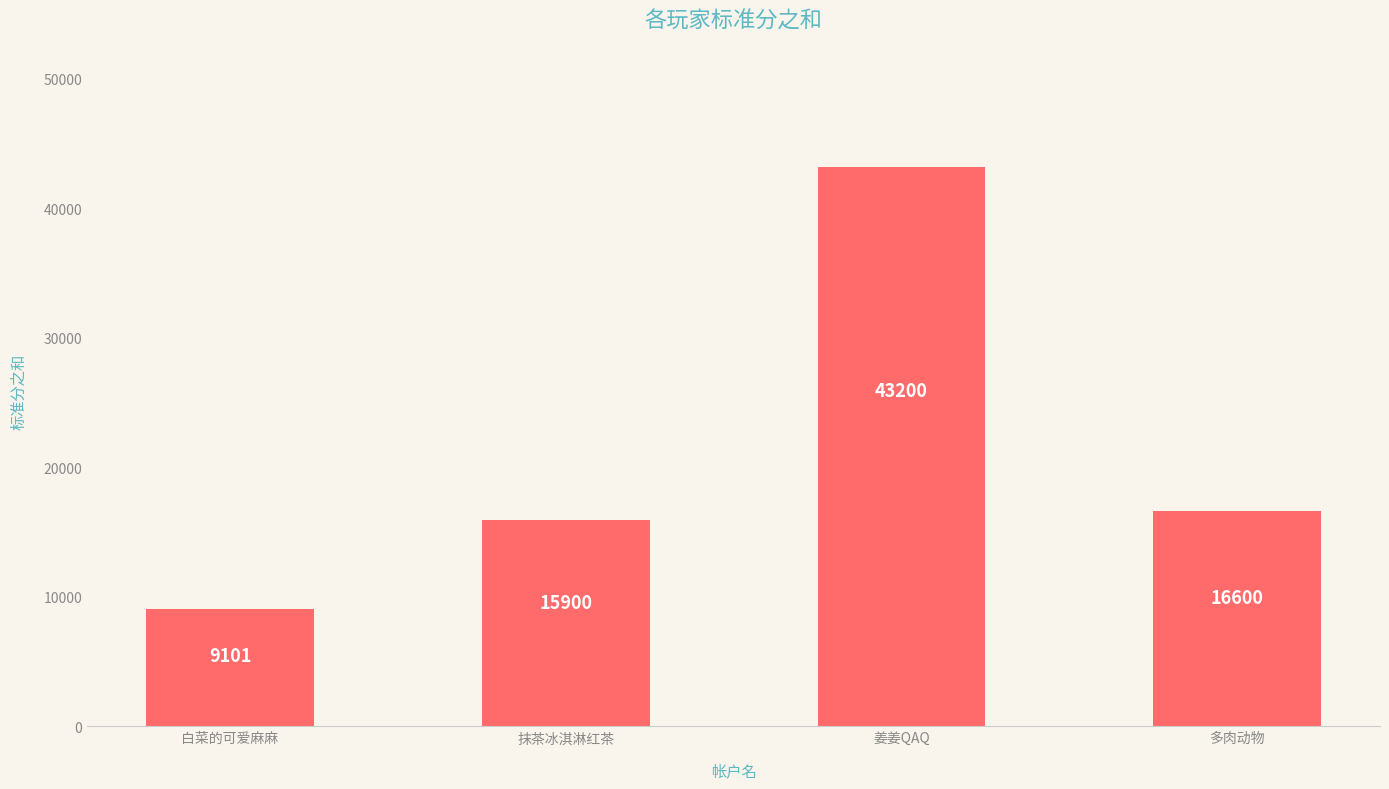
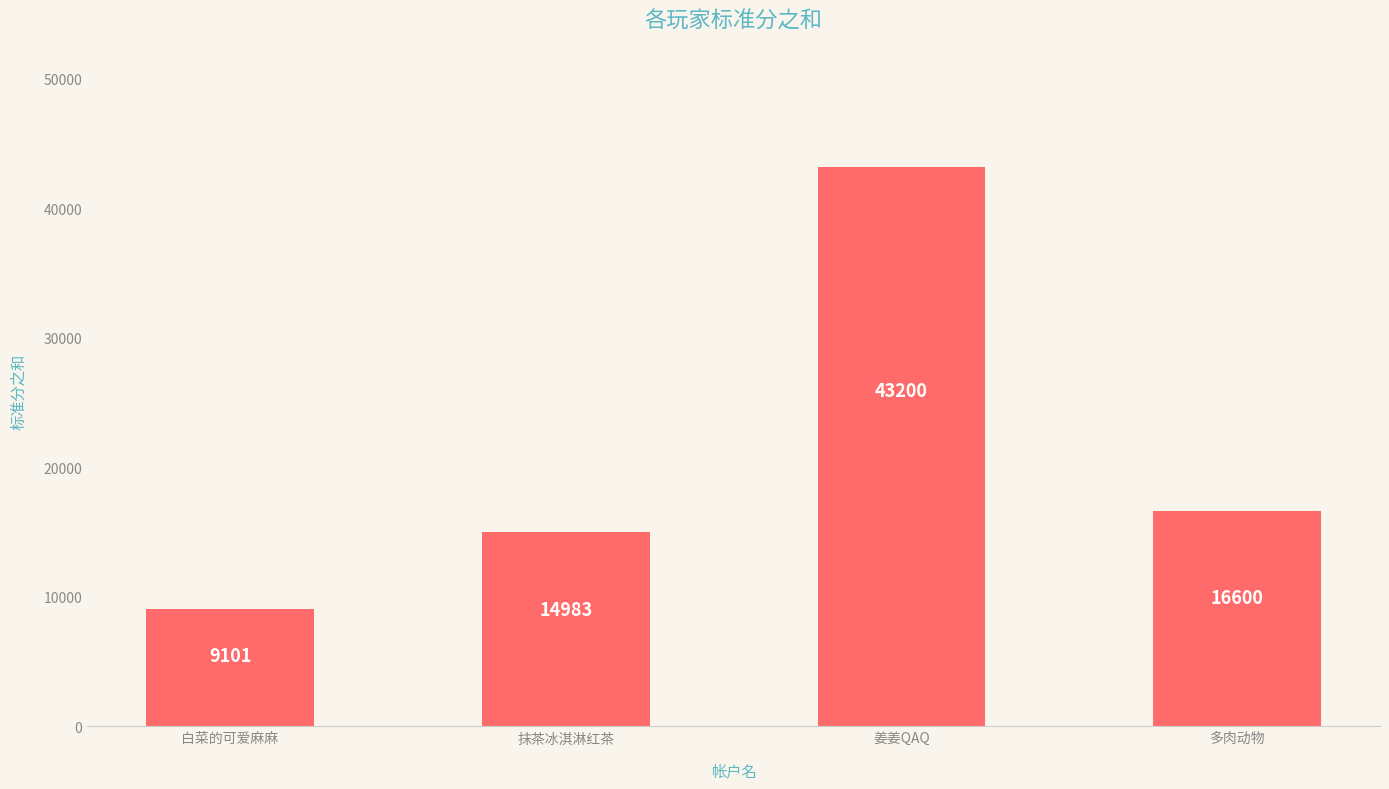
  {
    "白菜的可爱麻麻": 9101,
-   "抹茶冰淇淋红茶": 15900,
+   "抹茶冰淇淋红茶": 14983,
    "姜姜QAQ": 43200,
    "多肉动物": 16600
  }
